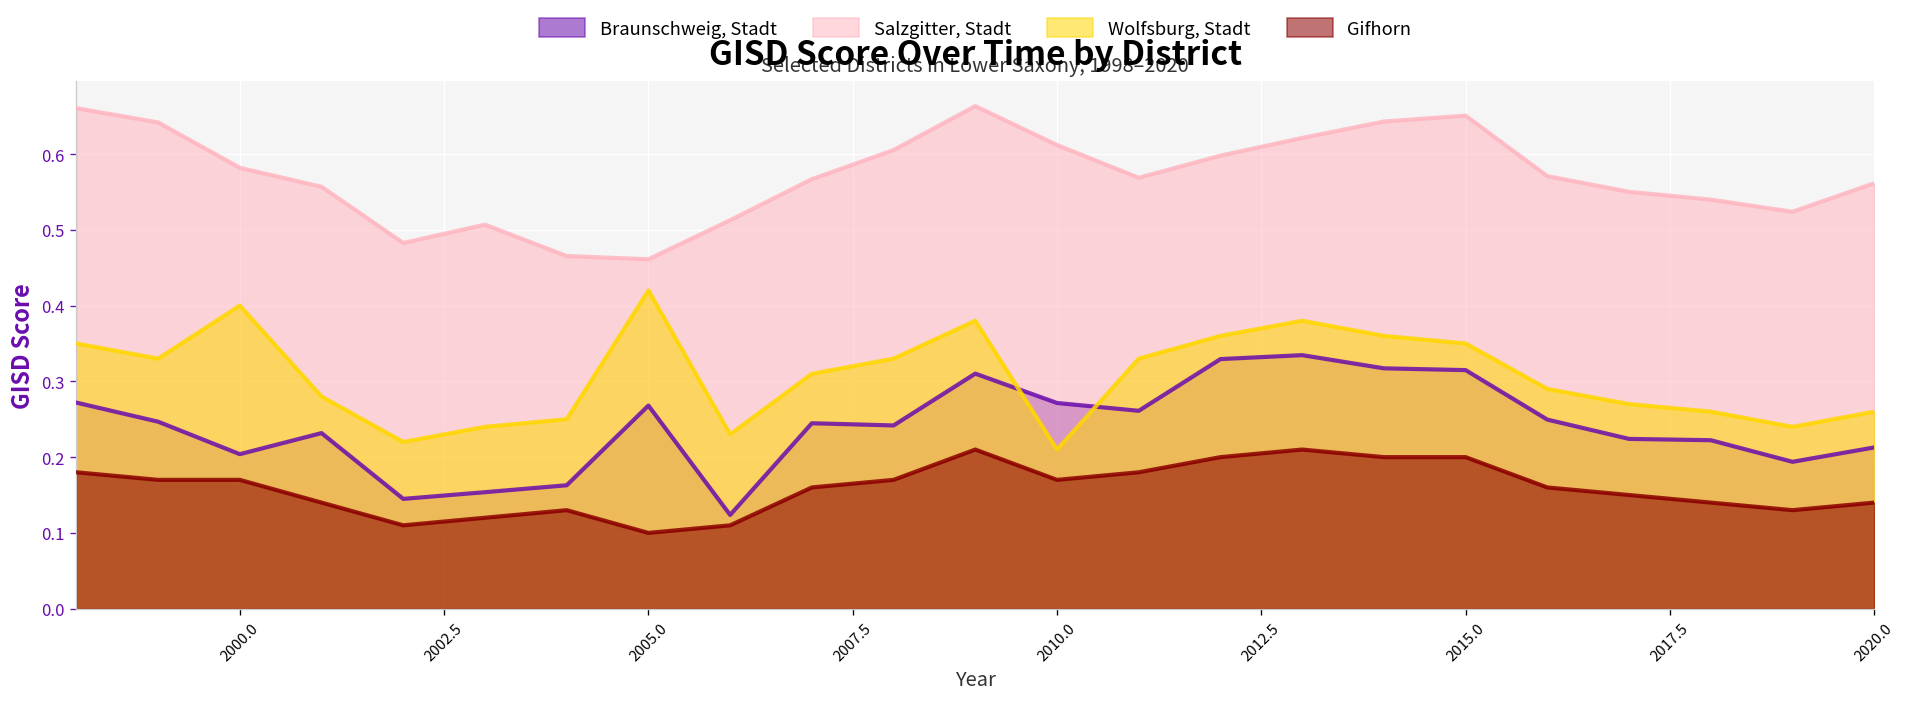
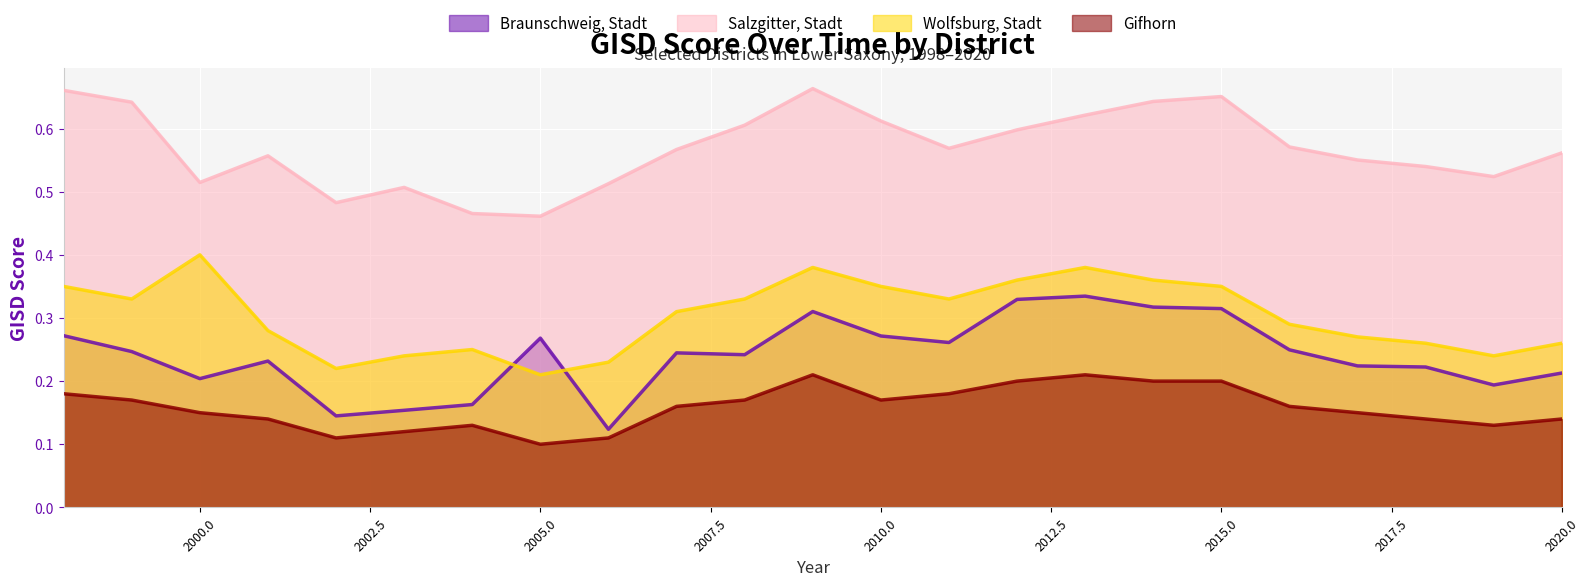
  {
    "Braunschweig, Stadt": {
      "2000.0": 0.20,
      "2005.0": 0.27,
      "2010.0": 0.27,
      "2015.0": 0.31,
      "2020.0": 0.21
    },
    "Salzgitter, Stadt": {
-     "2000.0": 0.58,
+     "2000.0": 0.51,
      "2005.0": 0.46,
      "2010.0": 0.61,
      "2015.0": 0.65,
      "2020.0": 0.56
    },
    "Wolfsburg, Stadt": {
      "2000.0": 0.40,
-     "2005.0": 0.42,
-     "2010.0": 0.21,
+     "2005.0": 0.21,
+     "2010.0": 0.35,
      "2015.0": 0.35,
      "2020.0": 0.26
    },
    "Gifhorn": {
-     "2000.0": 0.17,
+     "2000.0": 0.15,
      "2005.0": 0.10,
      "2010.0": 0.17,
      "2015.0": 0.20,
      "2020.0": 0.14
    }
  }
